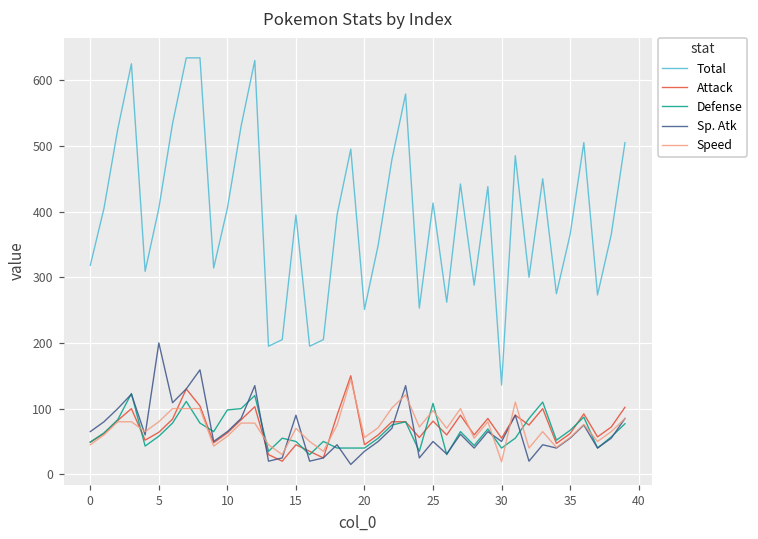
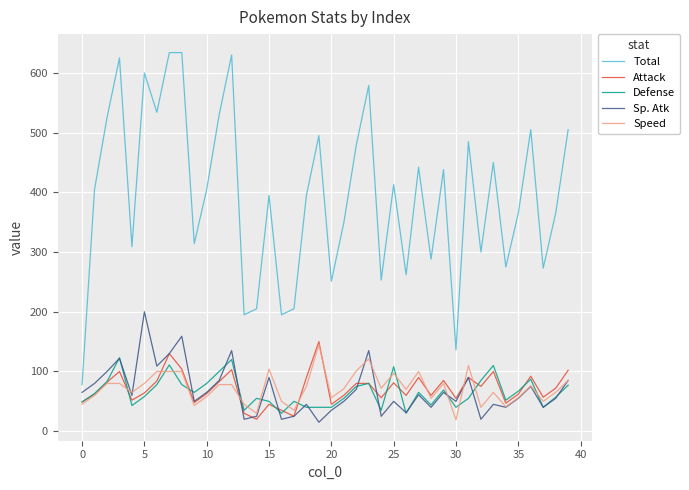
  {
    "Total": {
-     "0": 320,
-     "5": 410,
+     "0": 80,
+     "5": 600,
      "10": 410,
      "15": 400,
      "20": 250,
      "25": 410,
      "30": 140,
      "35": 370
    },
    "Attack": {
      "5": 60,
      "15": 50,
      "20": 50,
      "25": 80,
      "30": 60,
      "35": 60
    },
    "Defense": {
      "5": 60,
-     "10": 100,
+     "10": 80,
      "15": 50,
      "20": 40,
      "25": 110,
      "30": 40,
      "35": 70
    },
    "Sp. Atk": {
      "0": 70,
      "5": 200,
      "15": 90,
      "20": 40,
      "25": 50,
      "30": 50
    },
    "Speed": {
      "5": 80,
      "10": 60,
-     "15": 70,
+     "15": 100,
      "20": 60,
      "25": 100,
      "30": 20
    }
  }
